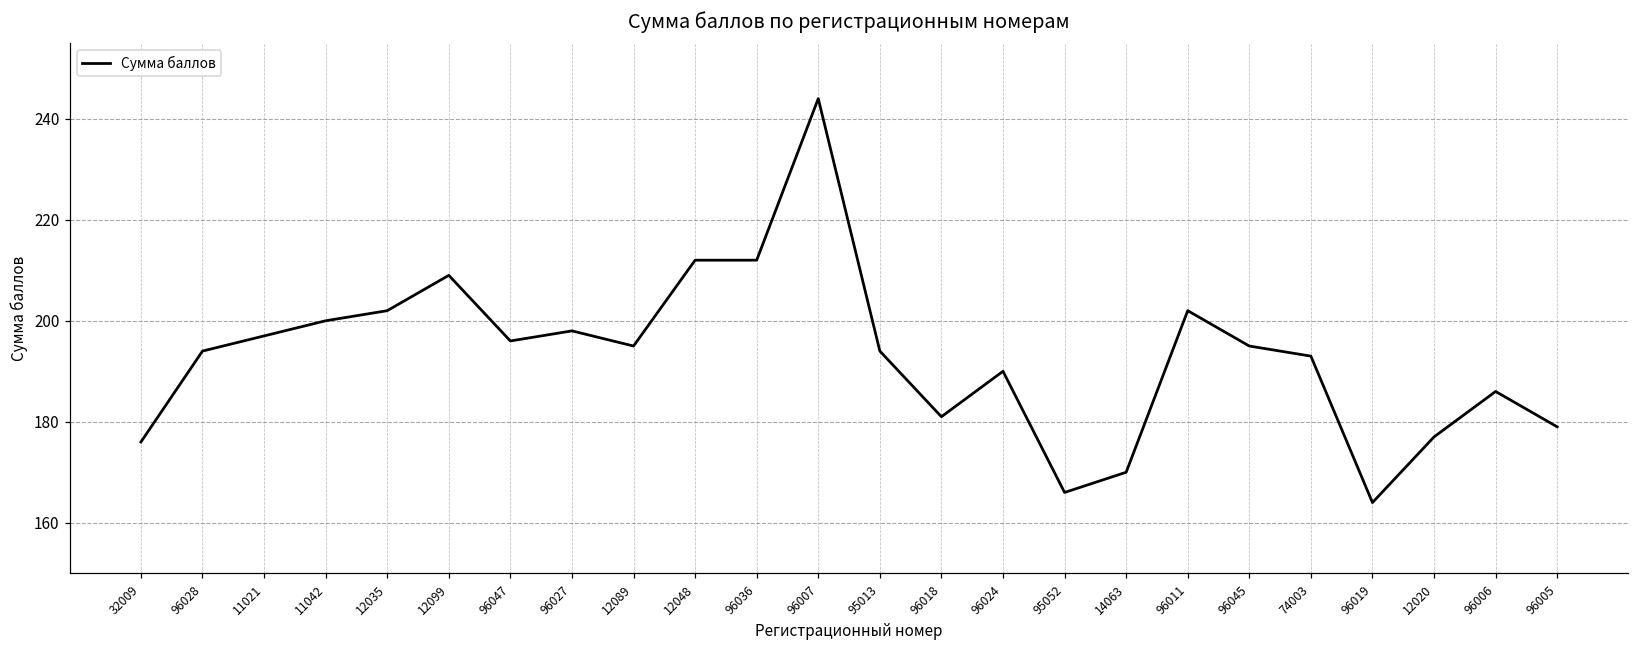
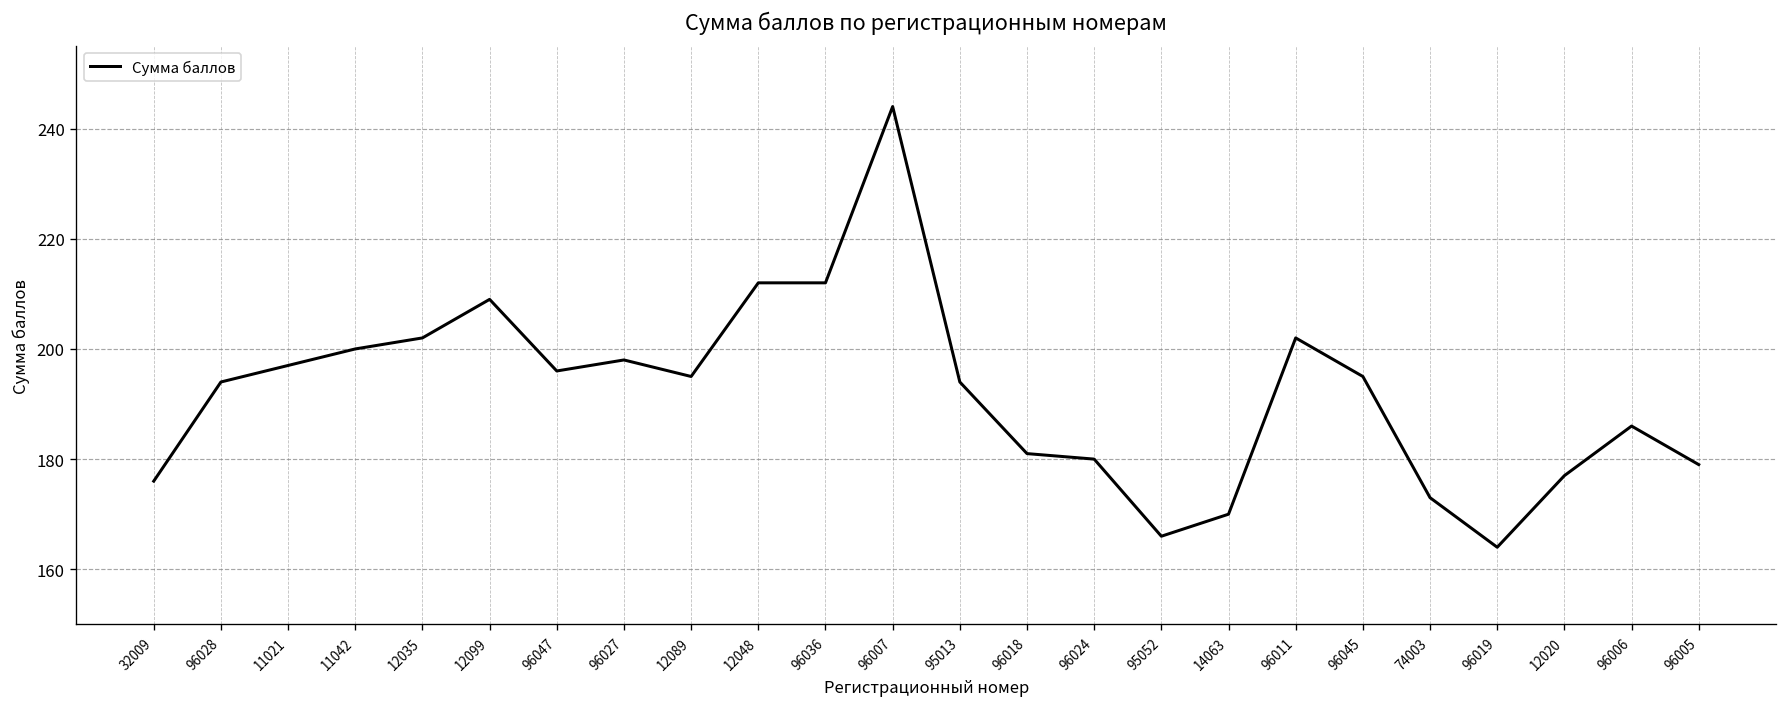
  {
    "32009": 176,
    "96028": 194,
    "11021": 197,
    "11042": 200,
    "12035": 202,
    "12099": 209,
    "96047": 196,
    "96027": 198,
    "12089": 195,
    "12048": 212,
    "96036": 212,
    "96007": 244,
    "95013": 194,
    "96018": 181,
-   "96024": 190,
+   "96024": 180,
    "95052": 166,
    "14063": 170,
    "96011": 202,
    "96045": 195,
-   "74003": 193,
+   "74003": 173,
    "96019": 164,
    "12020": 177,
    "96006": 186,
    "96005": 179
  }
